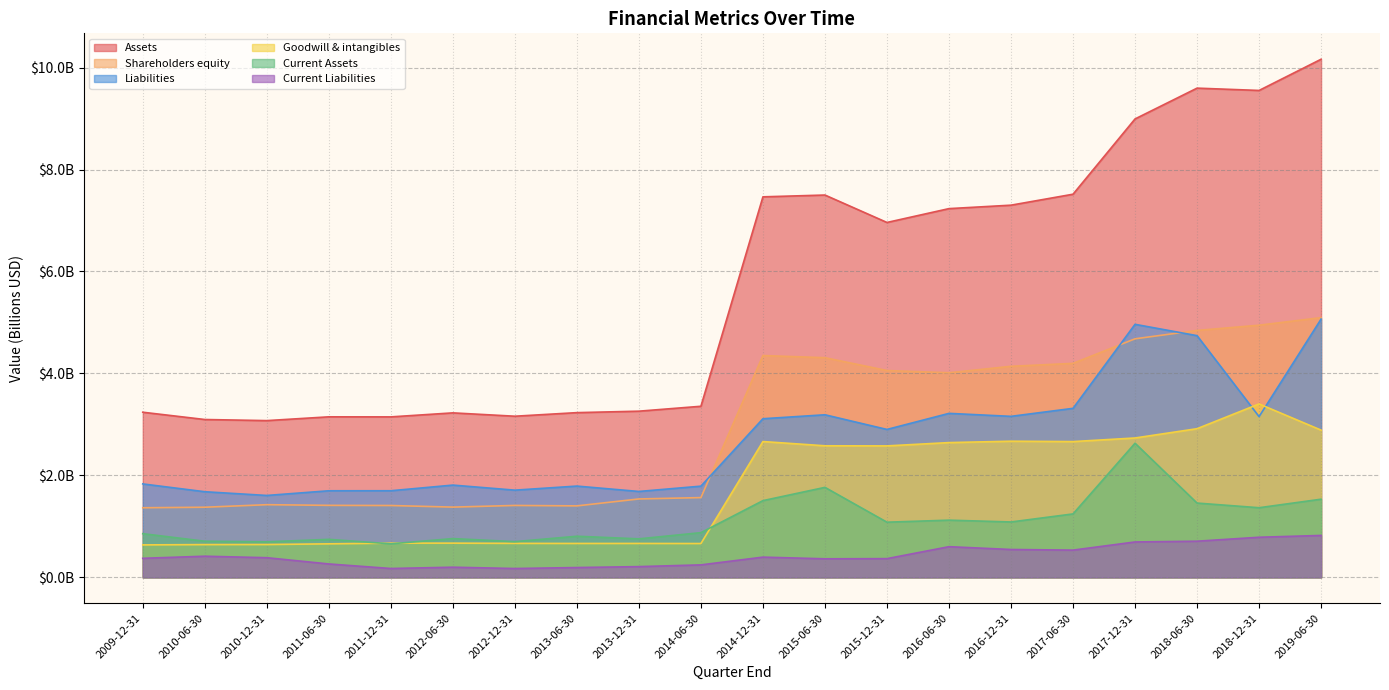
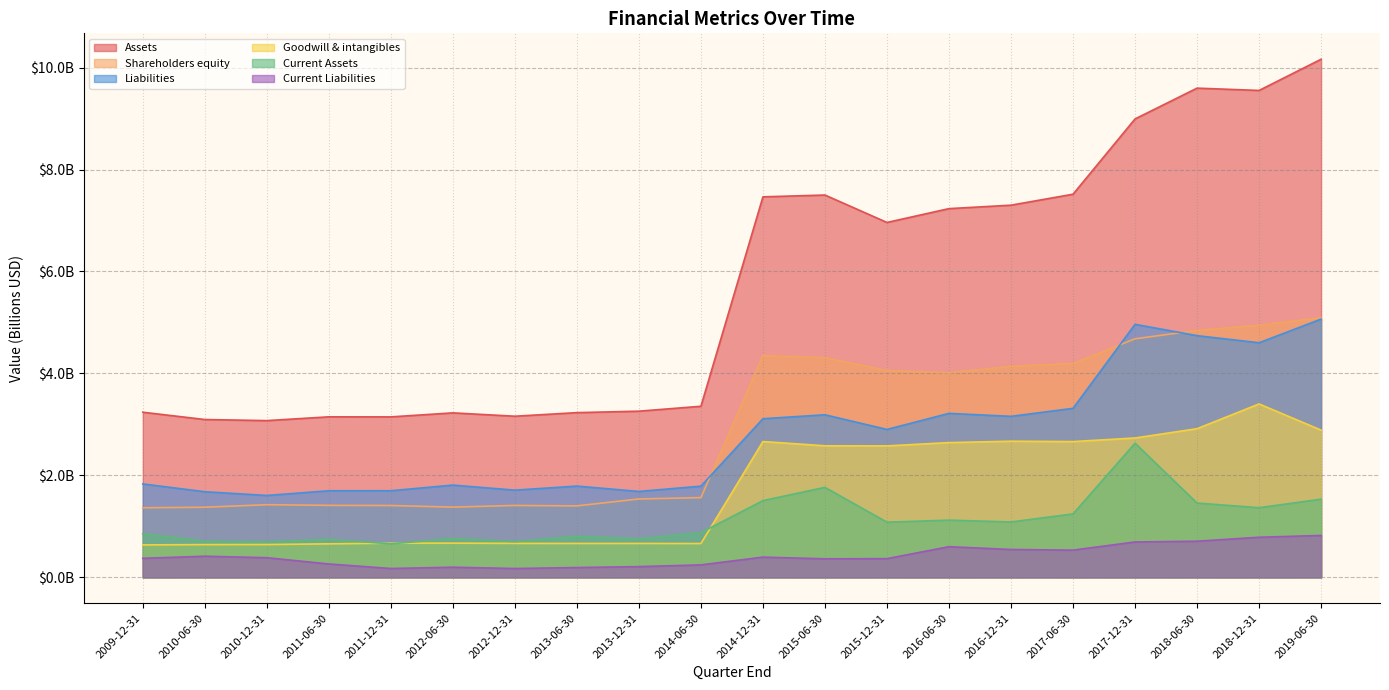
  {
    "Assets": {
      "2009-12-31": "$3200000000",
      "2010-06-30": "$3100000000",
      "2010-12-31": "$3100000000",
      "2011-06-30": "$3100000000",
      "2011-12-31": "$3100000000",
      "2012-06-30": "$3200000000",
      "2012-12-31": "$3200000000",
      "2013-06-30": "$3200000000",
      "2013-12-31": "$3300000000",
      "2014-06-30": "$3400000000",
      "2014-12-31": "$7500000000",
      "2015-06-30": "$7500000000",
      "2015-12-31": "$7000000000",
      "2016-06-30": "$7200000000",
      "2016-12-31": "$7300000000",
      "2017-06-30": "$7500000000",
      "2017-12-31": "$9000000000",
      "2018-06-30": "$9600000000",
      "2018-12-31": "$9600000000",
      "2019-06-30": "$10200000000"
    },
    "Liabilities": {
      "2009-12-31": "$1800000000",
      "2010-06-30": "$1700000000",
      "2010-12-31": "$1600000000",
      "2011-06-30": "$1700000000",
      "2011-12-31": "$1700000000",
      "2012-06-30": "$1800000000",
      "2012-12-31": "$1700000000",
      "2013-06-30": "$1800000000",
      "2013-12-31": "$1700000000",
      "2014-06-30": "$1800000000",
      "2014-12-31": "$3100000000",
      "2015-06-30": "$3200000000",
      "2015-12-31": "$2900000000",
      "2016-06-30": "$3200000000",
      "2016-12-31": "$3200000000",
      "2017-06-30": "$3300000000",
      "2017-12-31": "$5000000000",
      "2018-06-30": "$4700000000",
-     "2018-12-31": "$3200000000"
+     "2018-12-31": "$4600000000"
    },
    "Current Assets": {
      "2009-12-31": "$900000000",
      "2010-06-30": "$700000000",
      "2010-12-31": "$700000000",
      "2011-06-30": "$700000000",
      "2012-06-30": "$800000000",
      "2013-06-30": "$800000000",
      "2013-12-31": "$800000000",
      "2014-06-30": "$900000000",
      "2014-12-31": "$1500000000",
      "2015-06-30": "$1800000000",
      "2015-12-31": "$1100000000",
      "2016-06-30": "$1100000000",
      "2016-12-31": "$1100000000",
      "2017-06-30": "$1200000000",
      "2017-12-31": "$2600000000",
      "2018-06-30": "$1500000000",
      "2018-12-31": "$1400000000",
      "2019-06-30": "$1500000000"
    },
    "Current Liabilities": {
      "2009-12-31": "$400000000",
      "2010-06-30": "$400000000",
      "2010-12-31": "$400000000",
      "2011-06-30": "$300000000",
      "2011-12-31": "$200000000",
      "2012-06-30": "$200000000",
      "2012-12-31": "$200000000",
      "2013-06-30": "$200000000",
      "2013-12-31": "$200000000",
      "2014-06-30": "$200000000",
      "2014-12-31": "$400000000",
      "2015-06-30": "$400000000",
      "2015-12-31": "$400000000",
      "2016-06-30": "$600000000",
      "2016-12-31": "$500000000",
      "2017-06-30": "$500000000",
      "2017-12-31": "$700000000",
      "2018-06-30": "$700000000",
      "2018-12-31": "$800000000",
      "2019-06-30": "$800000000"
    }
  }
